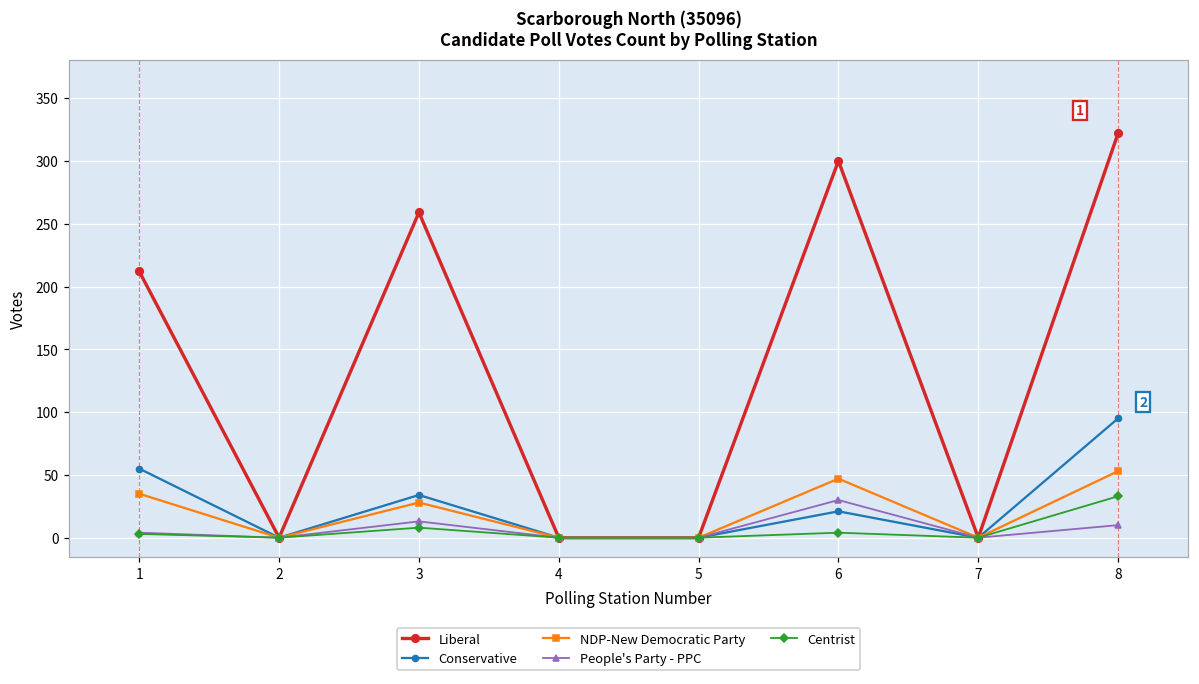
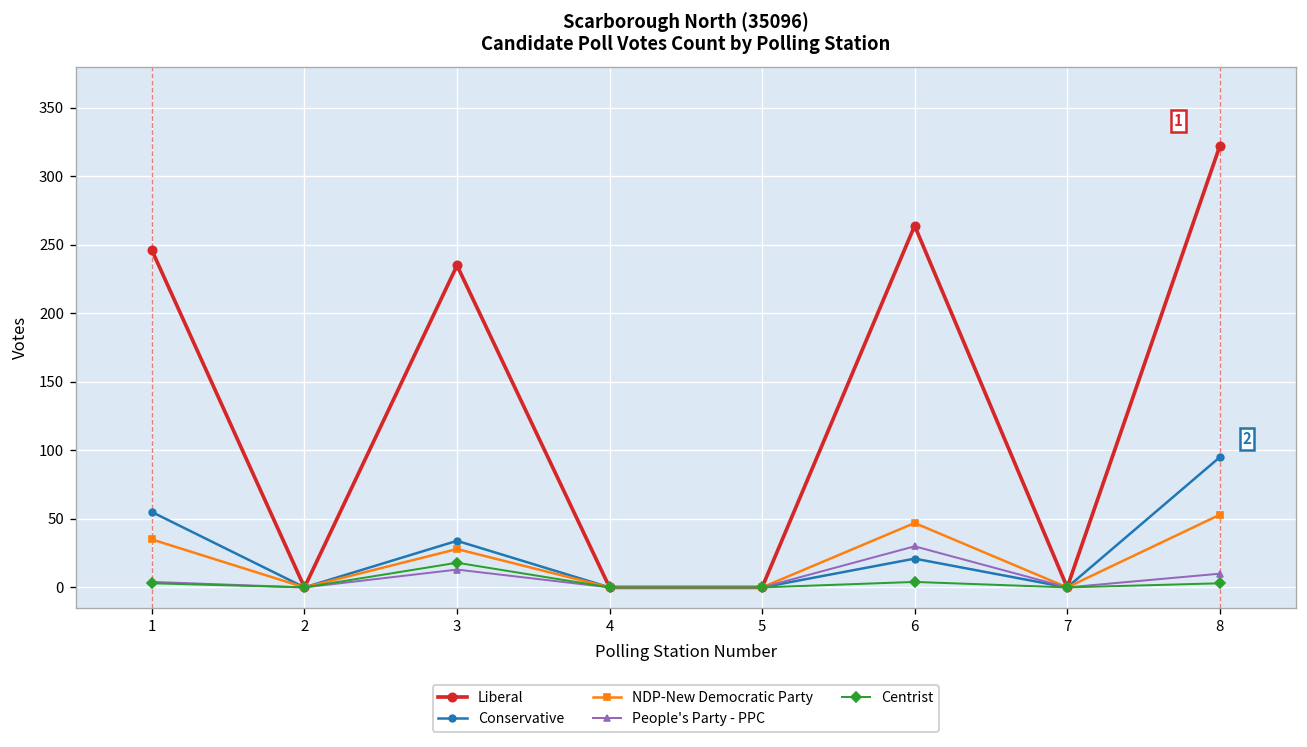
  {
    "Liberal": {
-     "1": 212,
-     "3": 259,
-     "6": 300,
+     "1": 246,
+     "3": 235,
+     "6": 264,
      "8": 322
    },
    "Conservative": {
      "1": 55,
      "3": 34,
      "6": 21
    },
    "NDP-New Democratic Party": {
      "1": 35,
      "3": 28,
      "6": 47,
      "8": 53
    },
    "People's Party - PPC": {
      "3": 13,
      "6": 30,
      "8": 10
    },
    "Centrist": {
-     "3": 8,
+     "3": 18,
      "6": 4,
-     "8": 33
+     "8": 3
    }
  }
